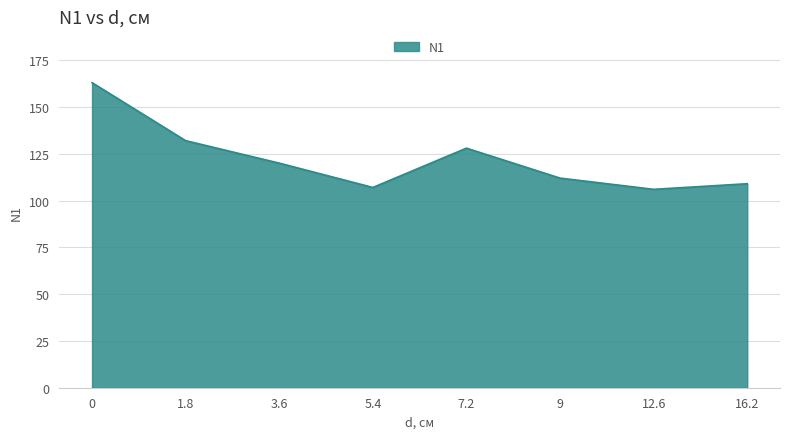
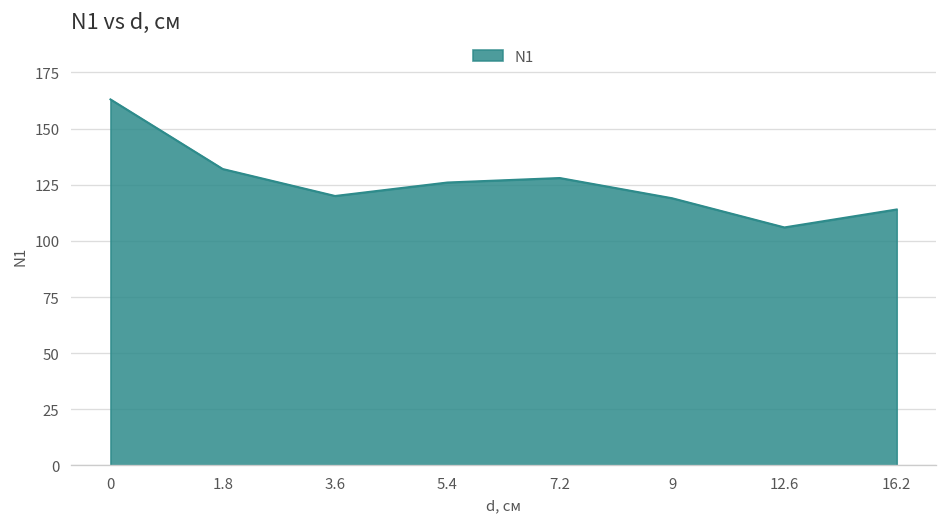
  {
    "0": 163,
    "1.8": 132,
    "3.6": 120,
-   "5.4": 107,
+   "5.4": 126,
    "7.2": 128,
-   "9": 112,
+   "9": 119,
    "12.6": 106,
-   "16.2": 109
+   "16.2": 114
  }
